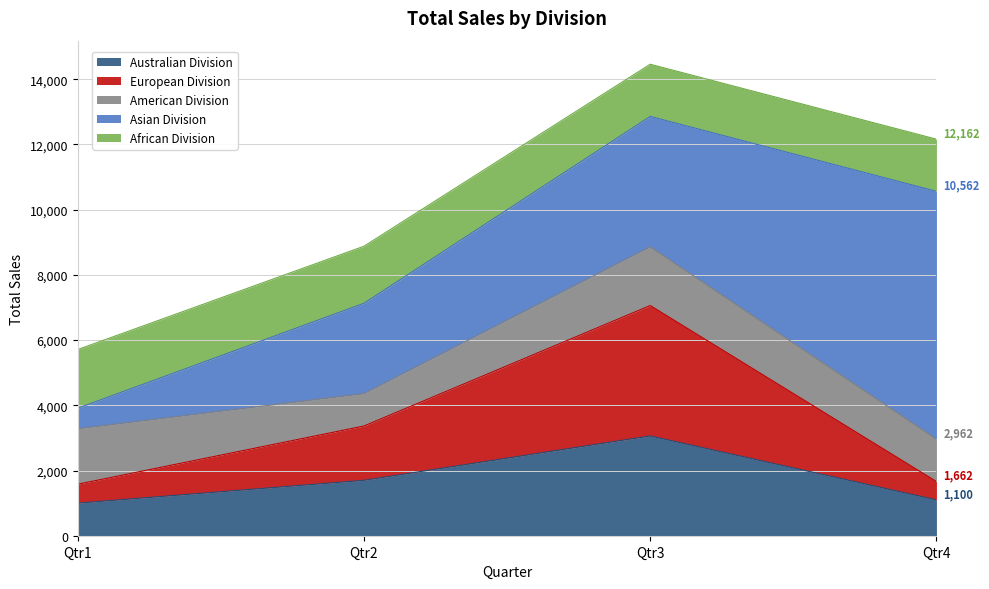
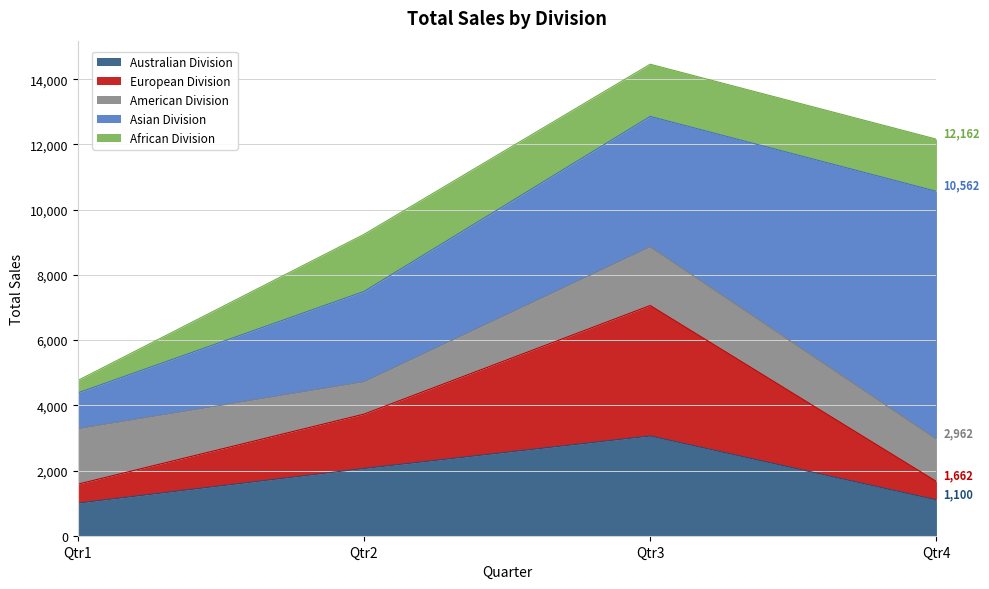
  {
    "Australian Division": {
      "Qtr1": "1,000",
-     "Qtr2": "1,700",
+     "Qtr2": "2,100",
      "Qtr3": "3,100"
    },
    "European Division": {
      "Qtr4": "1,662"
    },
    "American Division": {
      "Qtr4": "2,962"
    },
    "Asian Division": {
-     "Qtr1": "600",
+     "Qtr1": "1,100",
      "Qtr2": "2,800",
      "Qtr3": "4,000"
    },
    "African Division": {
-     "Qtr1": "1,800",
+     "Qtr1": "400",
      "Qtr2": "1,800",
      "Qtr3": "1,600"
    }
  }
